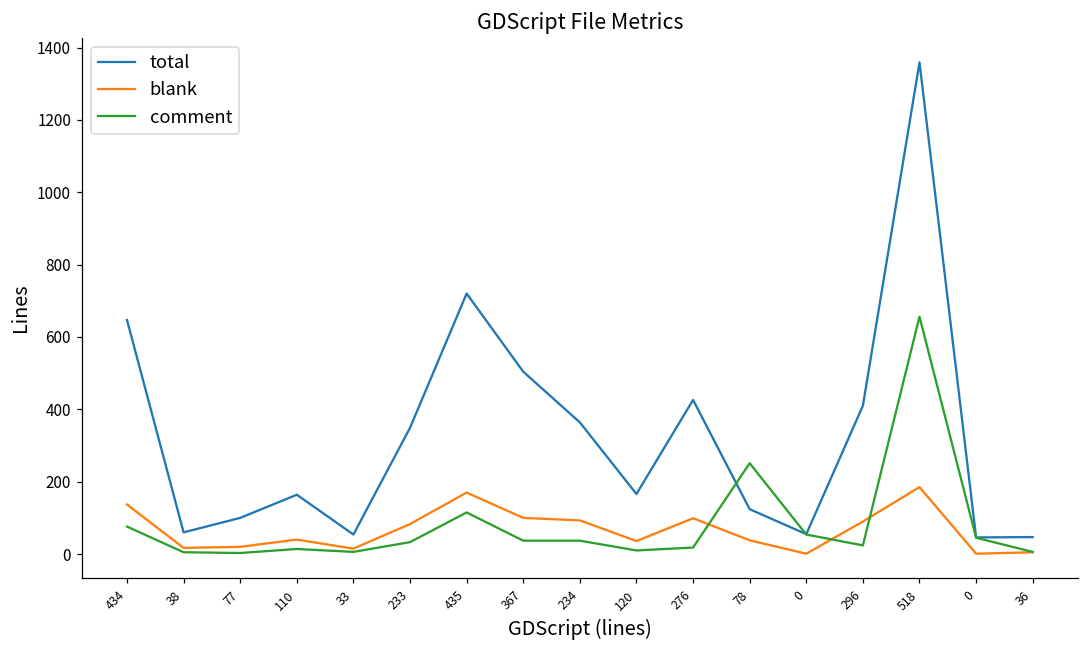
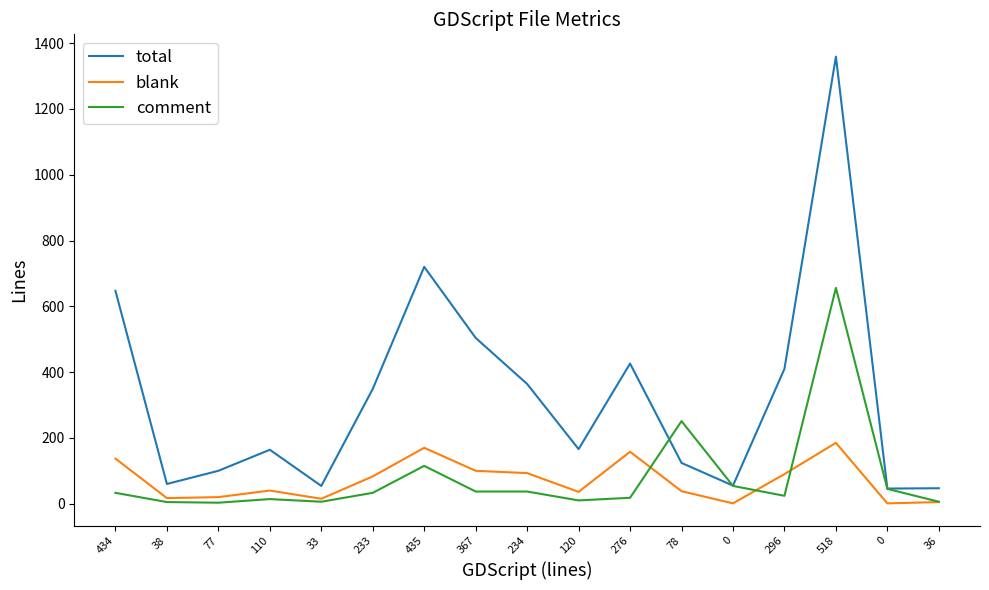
  {
    "total": {
      "434": 650,
      "38": 60,
      "77": 100,
      "110": 160,
      "33": 50,
      "233": 350,
      "435": 720,
      "367": 500,
      "234": 360,
      "120": 170,
      "276": 430,
      "78": 120,
      "296": 410,
      "518": 1360,
      "36": 50
    },
    "blank": {
      "434": 140,
      "38": 20,
      "77": 20,
      "110": 40,
      "33": 20,
      "233": 80,
      "435": 170,
      "367": 100,
      "234": 90,
      "120": 40,
-     "276": 100,
+     "276": 160,
      "78": 40,
      "296": 90,
      "518": 190
    },
    "comment": {
-     "434": 80,
+     "434": 30,
      "38": 10,
      "77": 0,
      "110": 10,
      "33": 10,
      "233": 30,
      "435": 120,
      "367": 40,
      "234": 40,
      "120": 10,
      "276": 20,
      "78": 250,
      "296": 20,
      "518": 660
    }
  }
